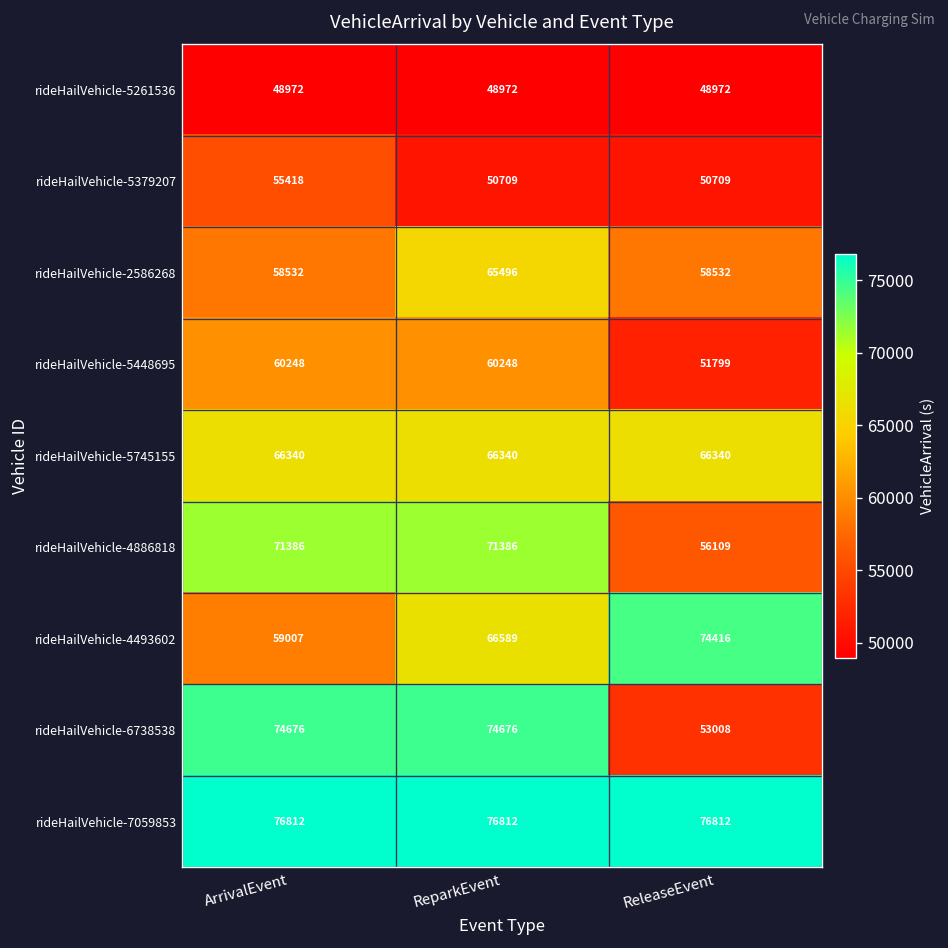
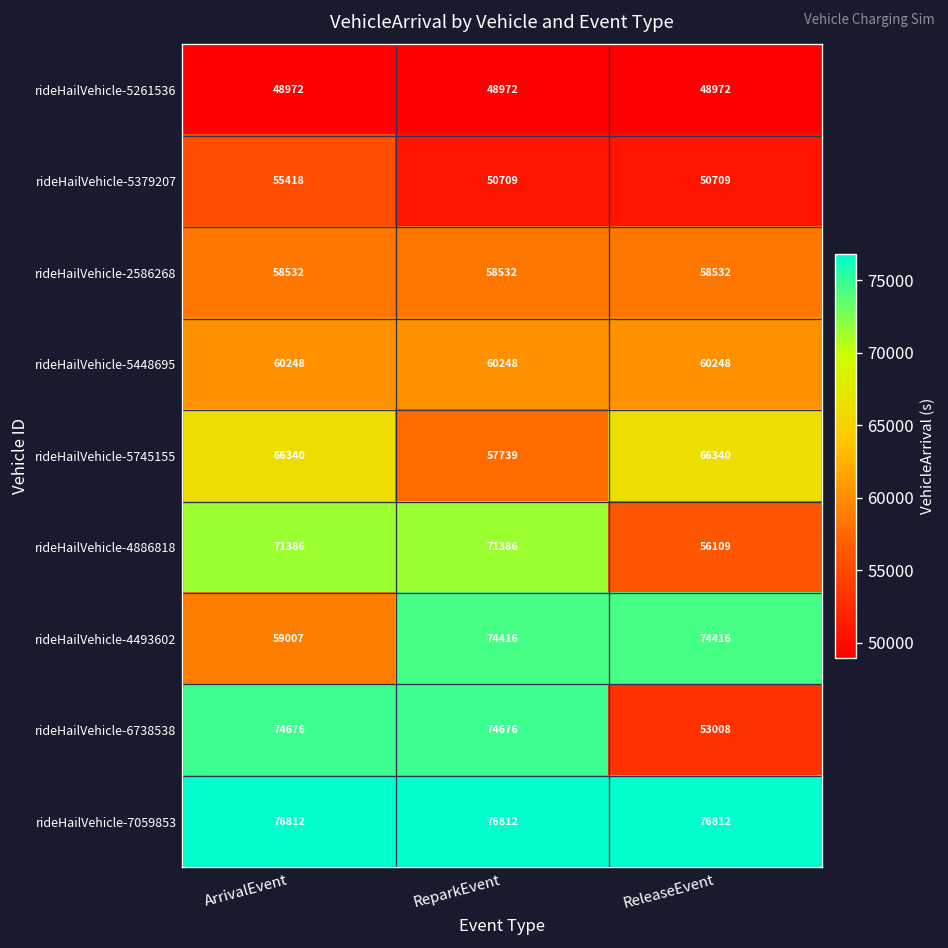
  {
    "rideHailVehicle-5261536": {
      "ArrivalEvent": 48972,
      "ReparkEvent": 48972,
      "ReleaseEvent": 48972
    },
    "rideHailVehicle-5379207": {
      "ArrivalEvent": 55418,
      "ReparkEvent": 50709,
      "ReleaseEvent": 50709
    },
    "rideHailVehicle-2586268": {
      "ArrivalEvent": 58532,
-     "ReparkEvent": 65496,
+     "ReparkEvent": 58532,
      "ReleaseEvent": 58532
    },
    "rideHailVehicle-5448695": {
      "ArrivalEvent": 60248,
      "ReparkEvent": 60248,
-     "ReleaseEvent": 51799
+     "ReleaseEvent": 60248
    },
    "rideHailVehicle-5745155": {
      "ArrivalEvent": 66340,
-     "ReparkEvent": 66340,
+     "ReparkEvent": 57739,
      "ReleaseEvent": 66340
    },
    "rideHailVehicle-4886818": {
      "ArrivalEvent": 71386,
      "ReparkEvent": 71386,
      "ReleaseEvent": 56109
    },
    "rideHailVehicle-4493602": {
      "ArrivalEvent": 59007,
-     "ReparkEvent": 66589,
+     "ReparkEvent": 74416,
      "ReleaseEvent": 74416
    },
    "rideHailVehicle-6738538": {
      "ArrivalEvent": 74676,
      "ReparkEvent": 74676,
      "ReleaseEvent": 53008
    },
    "rideHailVehicle-7059853": {
      "ArrivalEvent": 76812,
      "ReparkEvent": 76812,
      "ReleaseEvent": 76812
    }
  }
